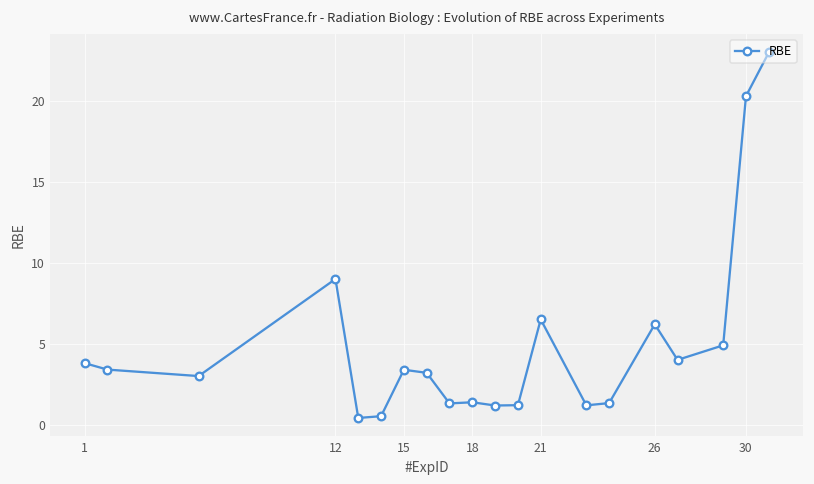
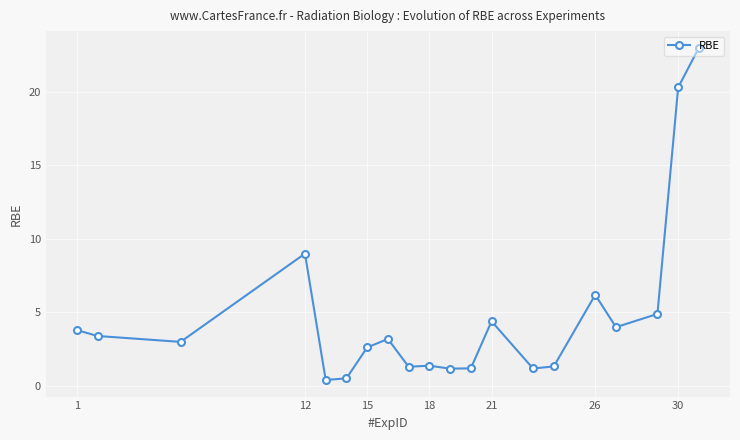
  {
    "1": 3.8,
    "12": 9.0,
-   "15": 3.4,
+   "15": 2.6,
    "18": 1.4,
-   "21": 6.5,
+   "21": 4.4,
    "26": 6.2,
    "30": 20.3
  }
